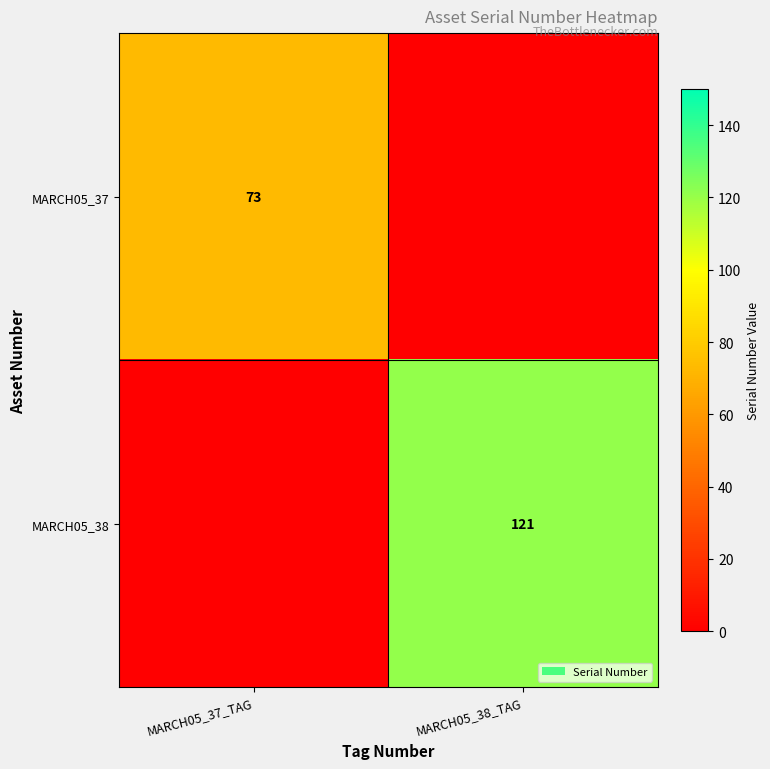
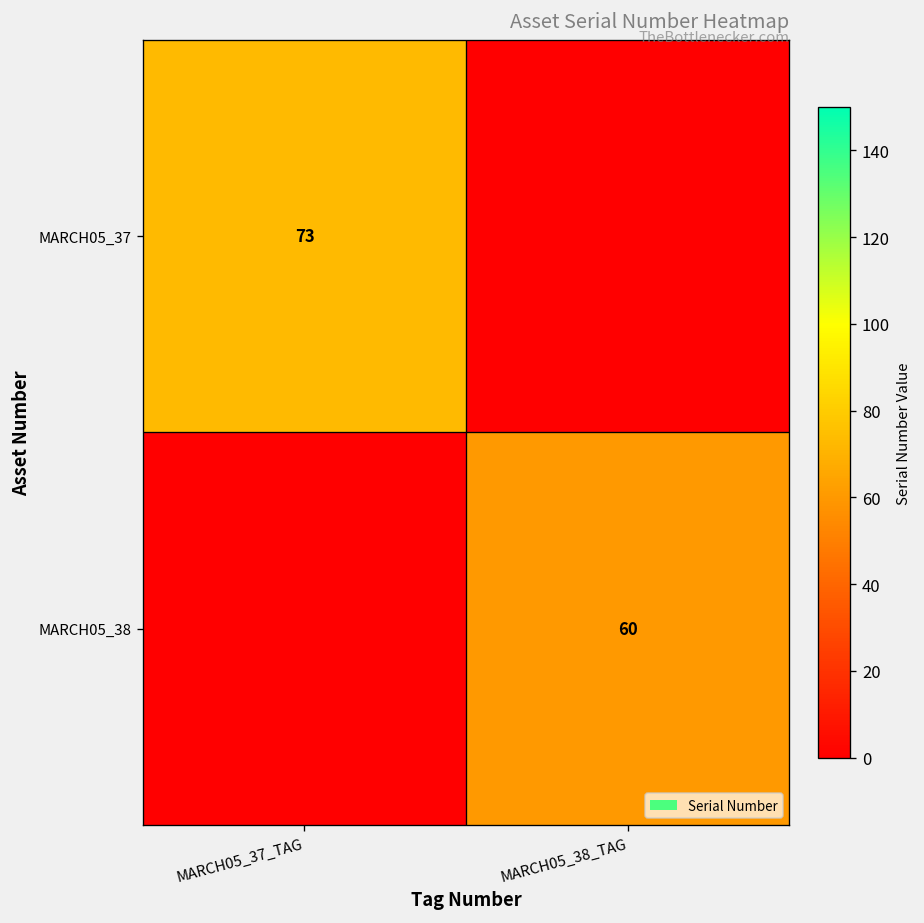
  {
    "MARCH05_37": {
      "MARCH05_37_TAG": 73
    },
    "MARCH05_38": {
-     "MARCH05_38_TAG": 121
+     "MARCH05_38_TAG": 60
    }
  }
